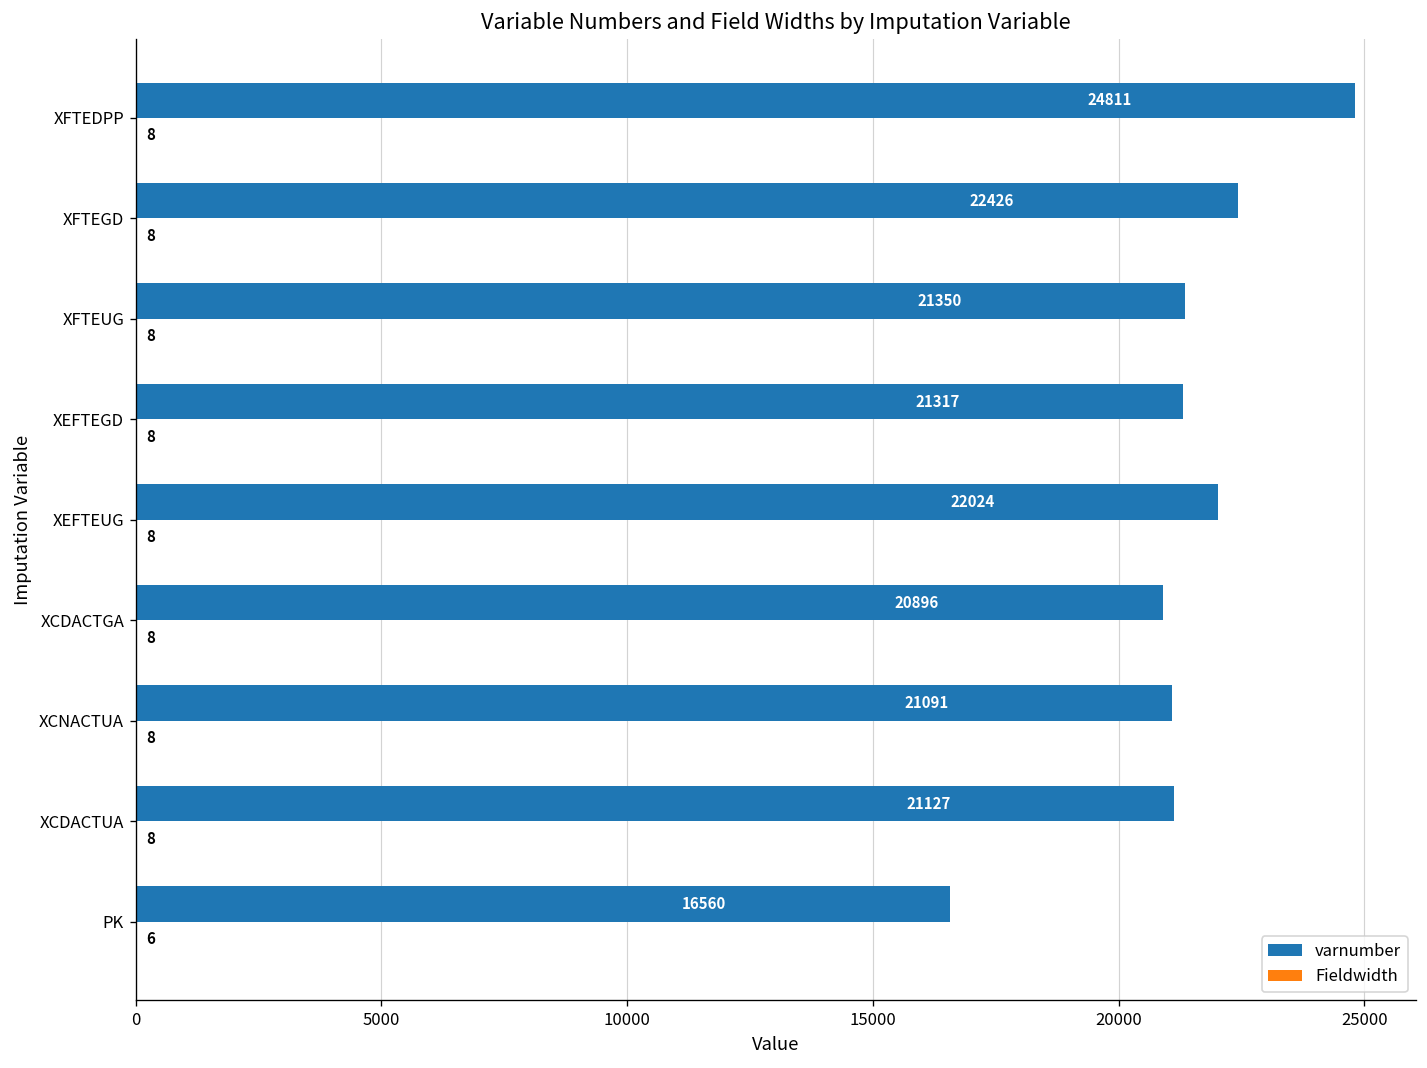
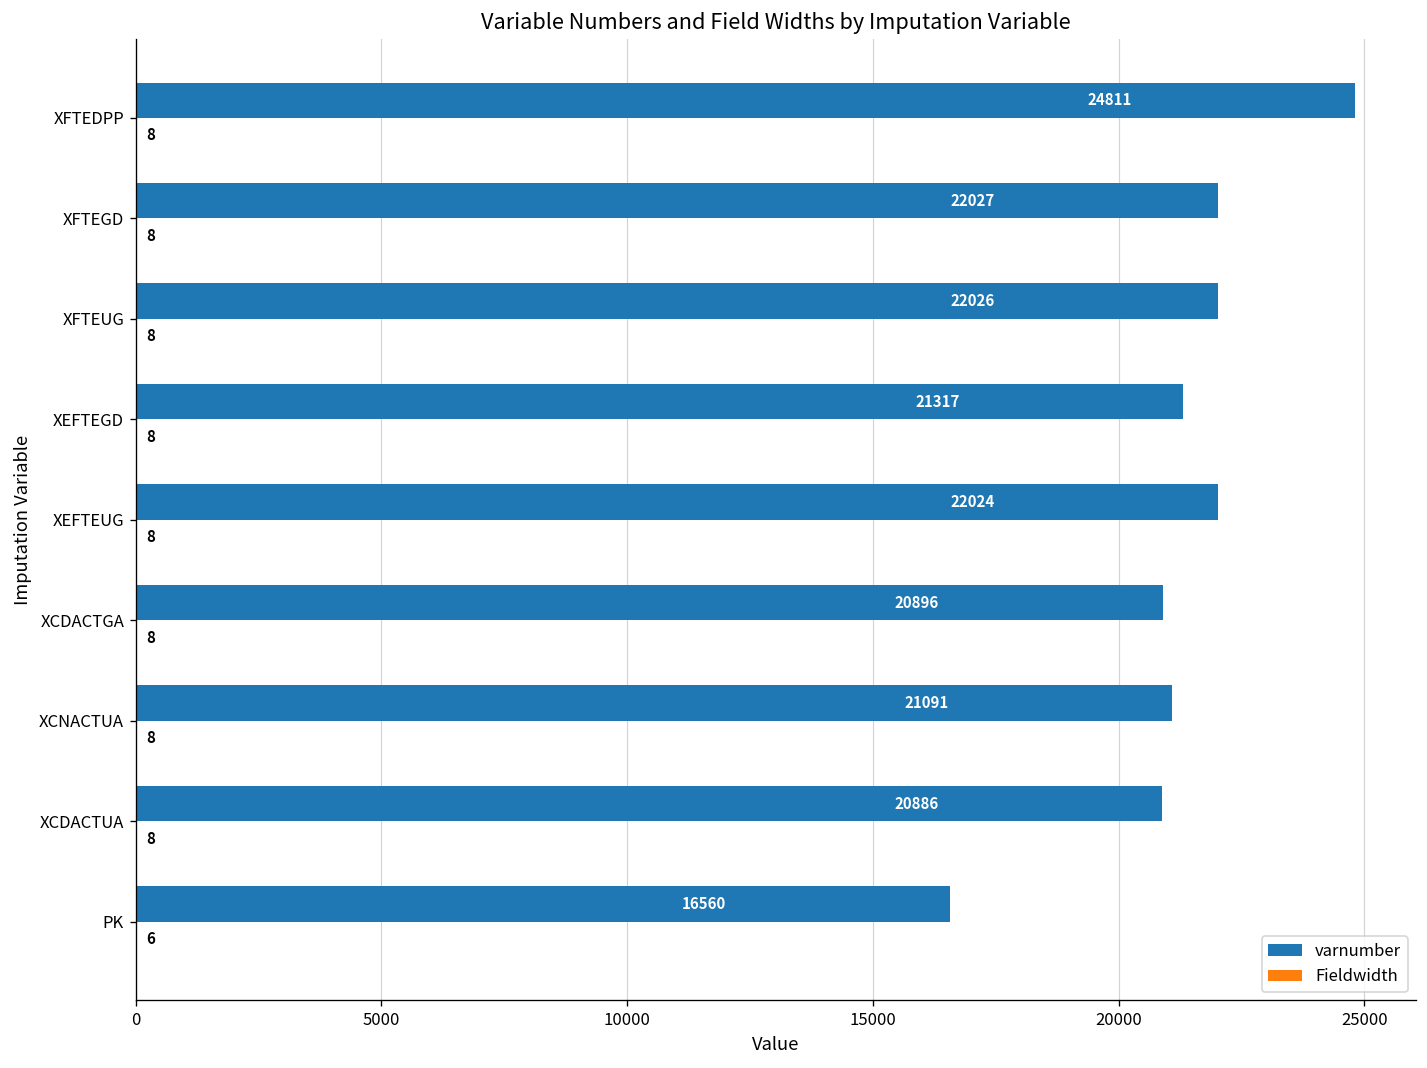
  {
    "varnumber": {
      "XFTEDPP": 24811,
-     "XFTEGD": 22426,
-     "XFTEUG": 21350,
+     "XFTEGD": 22027,
+     "XFTEUG": 22026,
      "XEFTEGD": 21317,
      "XEFTEUG": 22024,
      "XCDACTGA": 20896,
      "XCNACTUA": 21091,
-     "XCDACTUA": 21127,
+     "XCDACTUA": 20886,
      "PK": 16560
    },
    "Fieldwidth": {
      "XFTEDPP": 8,
      "XFTEGD": 8,
      "XFTEUG": 8,
      "XEFTEGD": 8,
      "XEFTEUG": 8,
      "XCDACTGA": 8,
      "XCNACTUA": 8,
      "XCDACTUA": 8,
      "PK": 6
    }
  }
